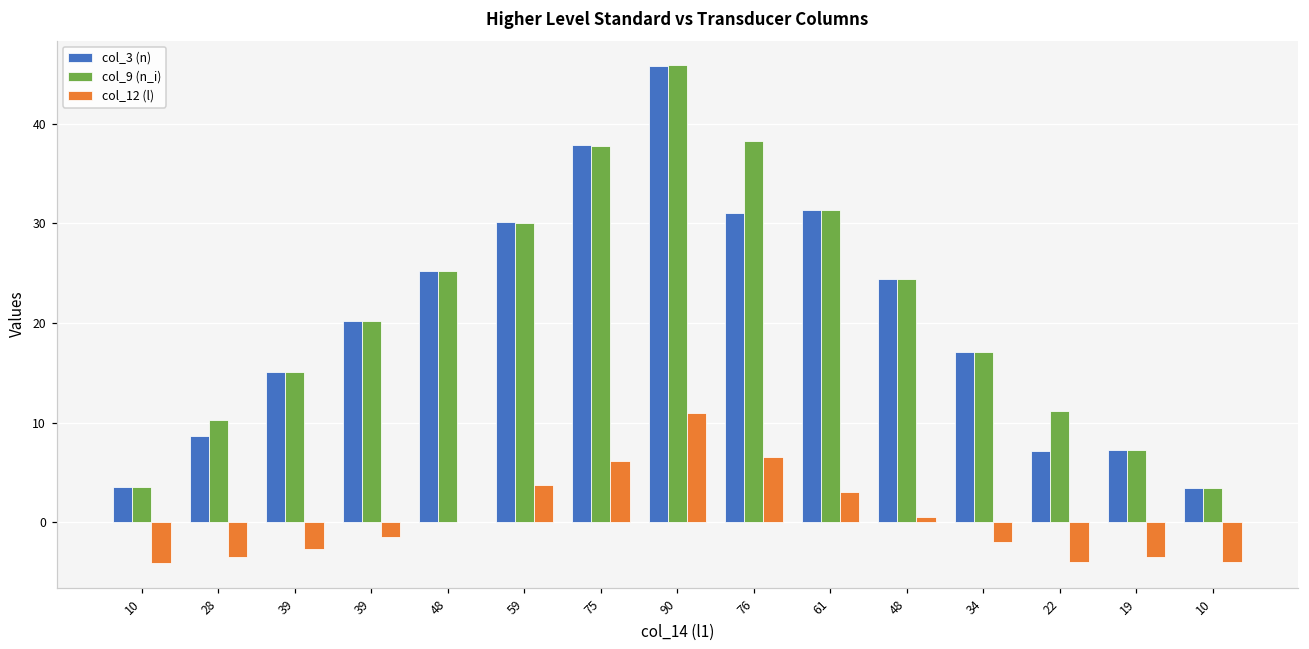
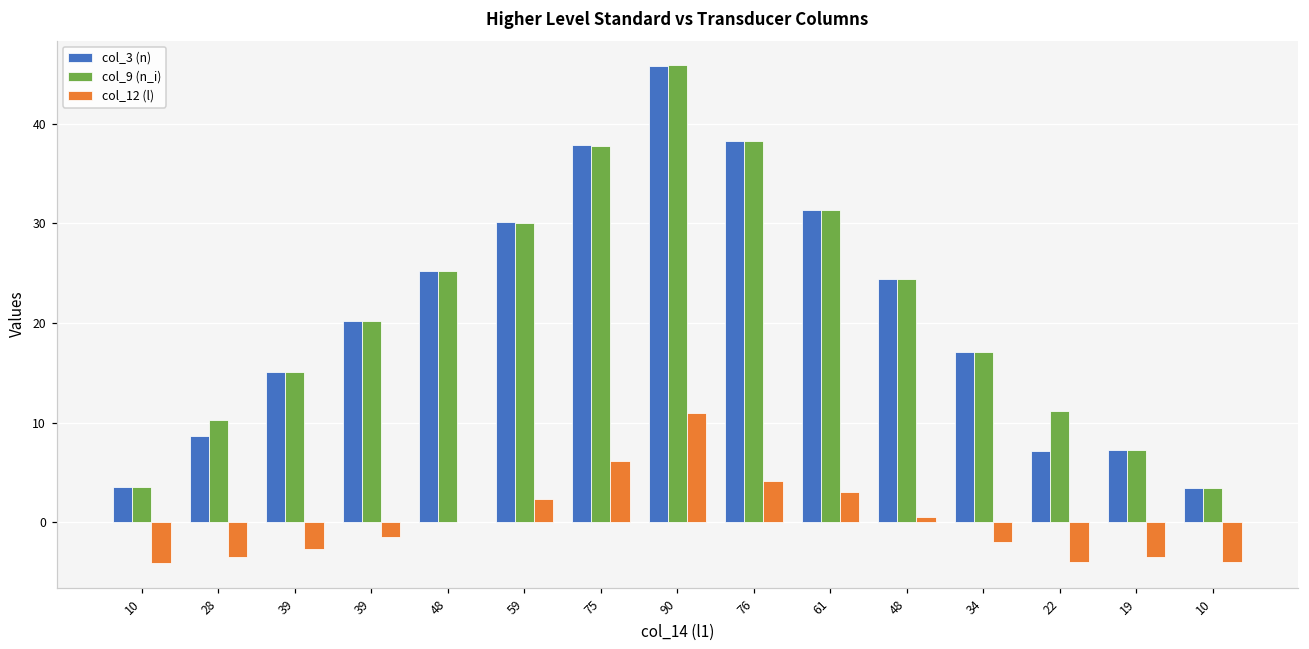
  {
    "col_3 (n)": {
      "28": 9,
      "59": 30,
      "75": 38,
      "90": 46,
-     "76": 31,
+     "76": 38,
      "61": 31,
      "34": 17,
      "22": 7,
      "19": 7
    },
    "col_9 (n_i)": {
      "28": 10,
      "59": 30,
      "75": 38,
      "90": 46,
      "76": 38,
      "61": 31,
      "34": 17,
      "22": 11,
      "19": 7
    },
    "col_12 (l)": {
      "28": -4,
-     "59": 4,
+     "59": 2,
      "75": 6,
      "90": 11,
-     "76": 7,
+     "76": 4,
      "61": 3,
      "34": -2,
      "22": -4,
      "19": -4
    }
  }
